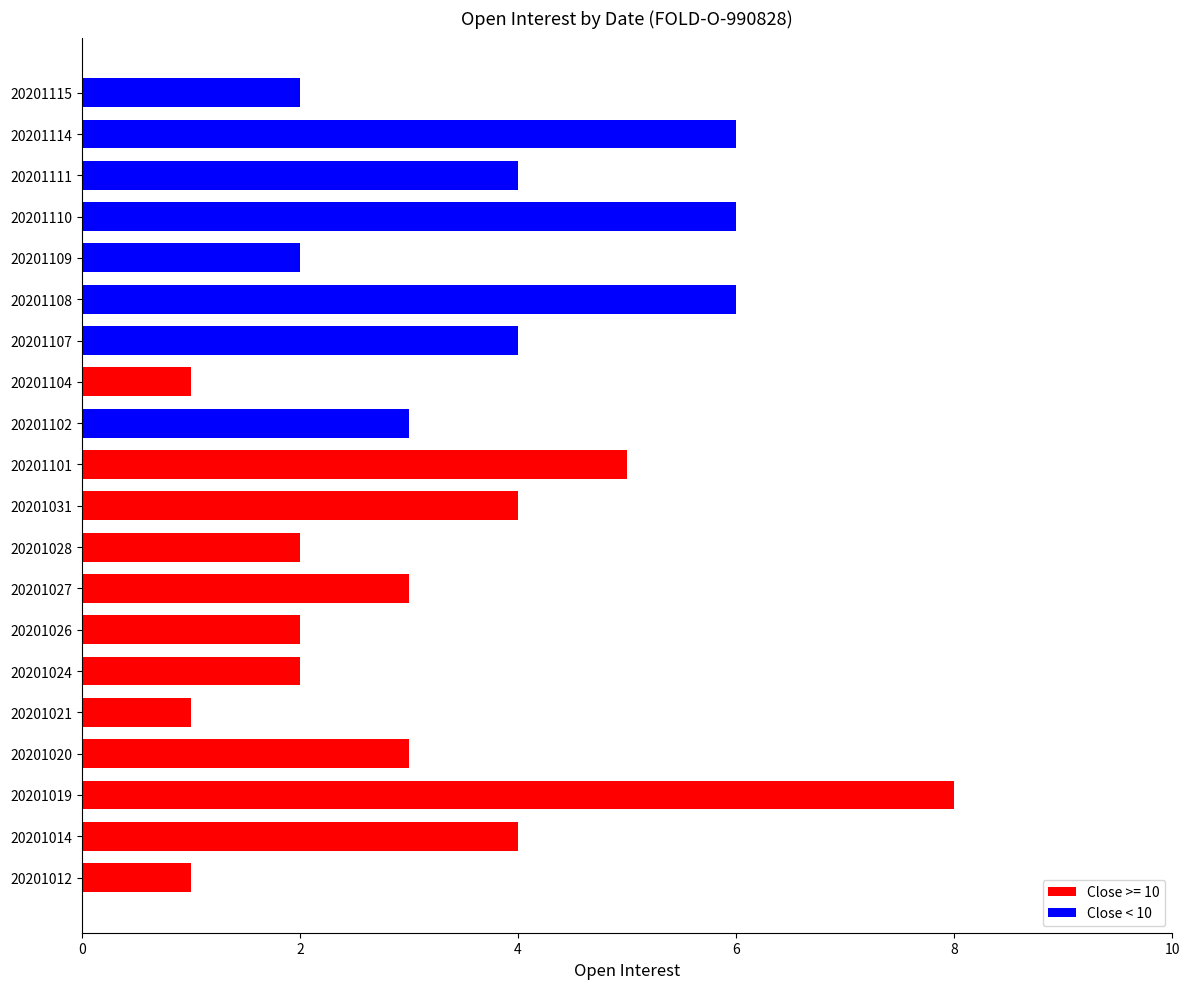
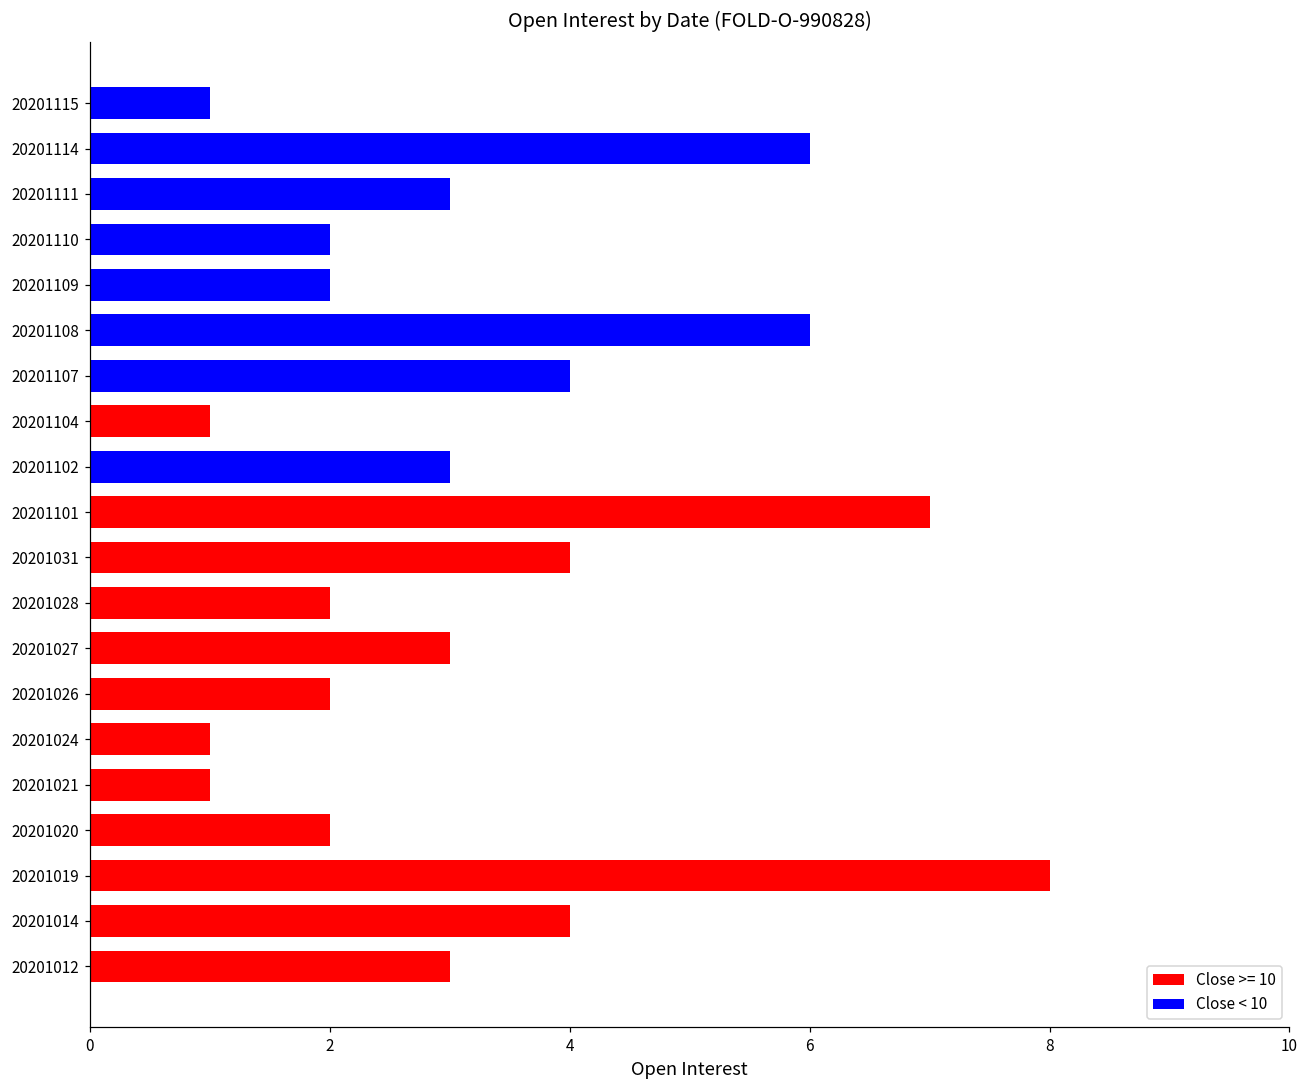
  {
-   "20201115": 2,
+   "20201115": 1,
    "20201114": 6,
-   "20201111": 4,
-   "20201110": 6,
+   "20201111": 3,
+   "20201110": 2,
    "20201109": 2,
    "20201108": 6,
    "20201107": 4,
    "20201104": 1,
    "20201102": 3,
-   "20201101": 5,
+   "20201101": 7,
    "20201031": 4,
    "20201028": 2,
    "20201027": 3,
    "20201026": 2,
-   "20201024": 2,
+   "20201024": 1,
    "20201021": 1,
-   "20201020": 3,
+   "20201020": 2,
    "20201019": 8,
    "20201014": 4,
-   "20201012": 1
+   "20201012": 3
  }
